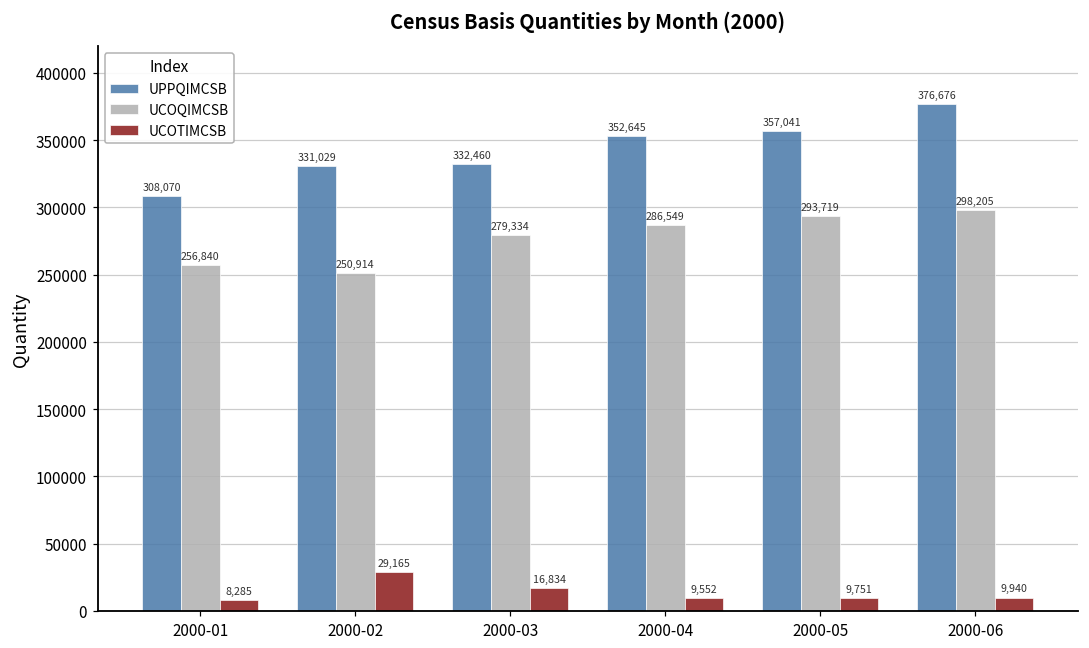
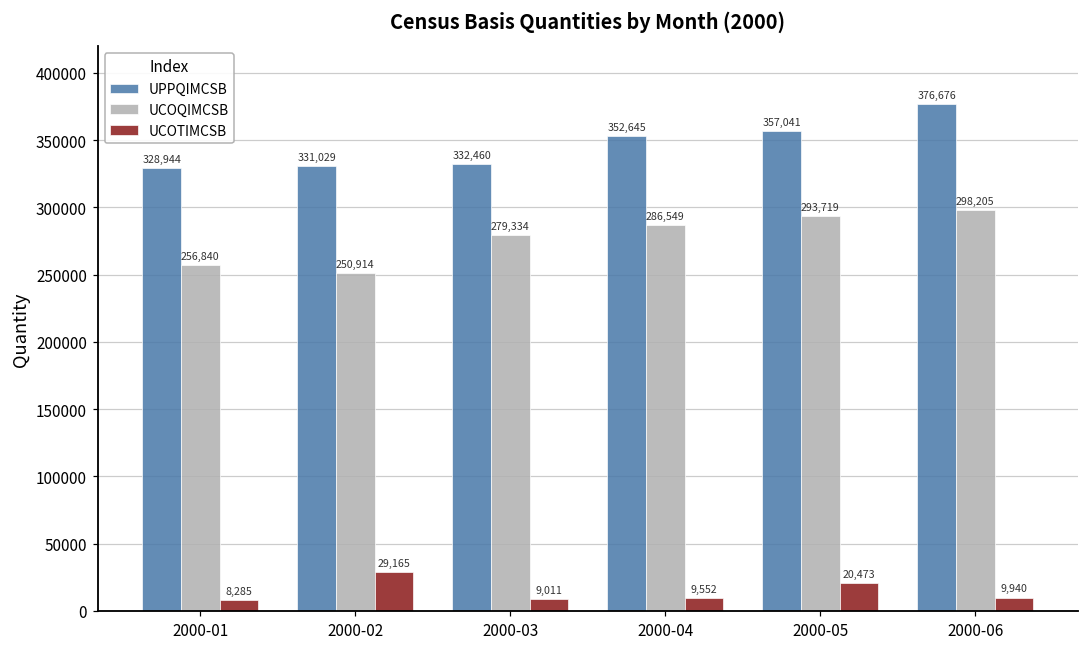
  {
    "UPPQIMCSB": {
-     "2000-01": "308,070",
+     "2000-01": "328,944",
      "2000-02": "331,029",
      "2000-03": "332,460",
      "2000-04": "352,645",
      "2000-05": "357,041",
      "2000-06": "376,676"
    },
    "UCOQIMCSB": {
      "2000-01": "256,840",
      "2000-02": "250,914",
      "2000-03": "279,334",
      "2000-04": "286,549",
      "2000-05": "293,719",
      "2000-06": "298,205"
    },
    "UCOTIMCSB": {
      "2000-01": "8,285",
      "2000-02": "29,165",
-     "2000-03": "16,834",
+     "2000-03": "9,011",
      "2000-04": "9,552",
-     "2000-05": "9,751",
+     "2000-05": "20,473",
      "2000-06": "9,940"
    }
  }
